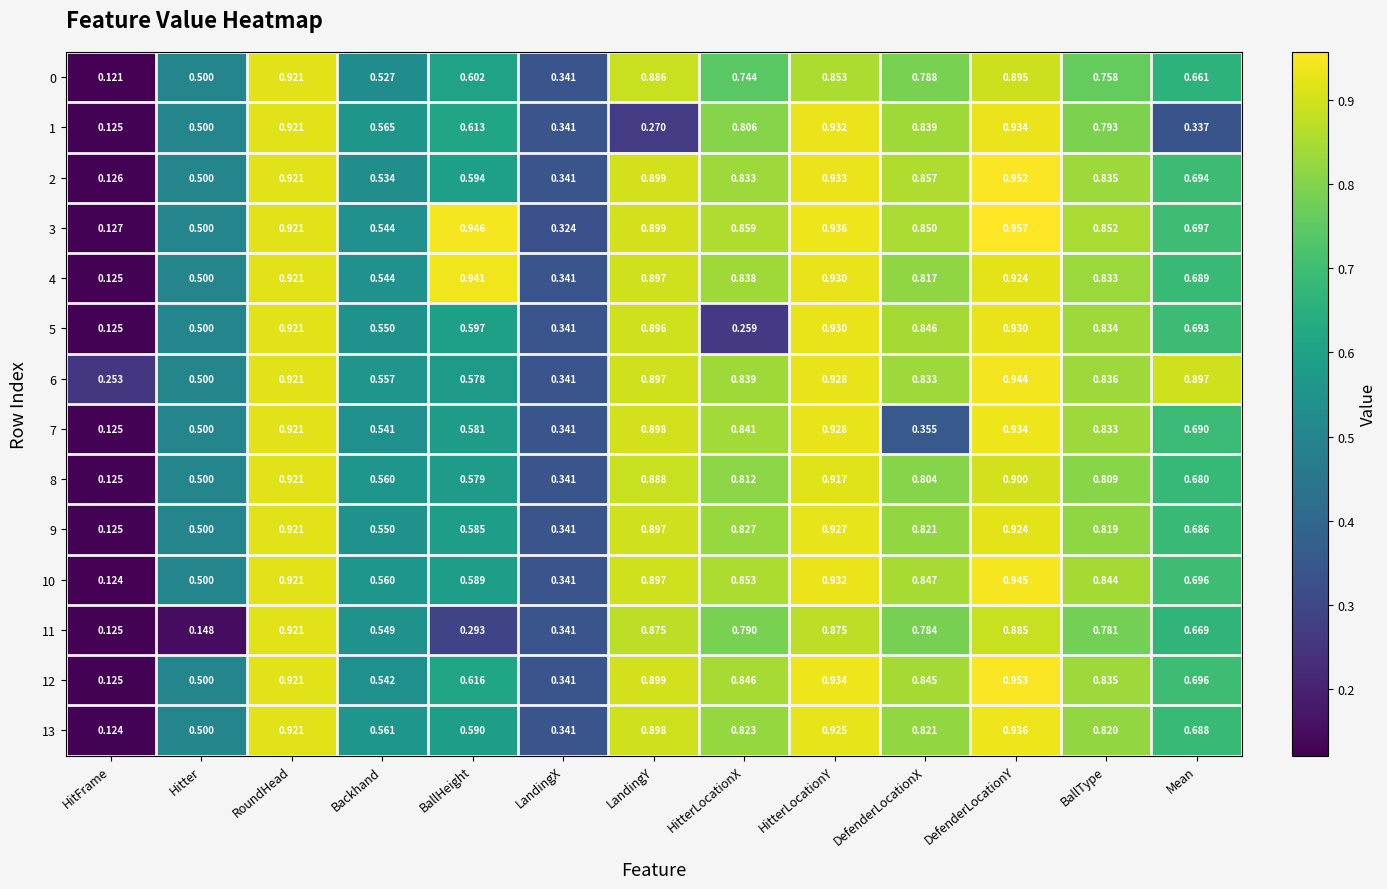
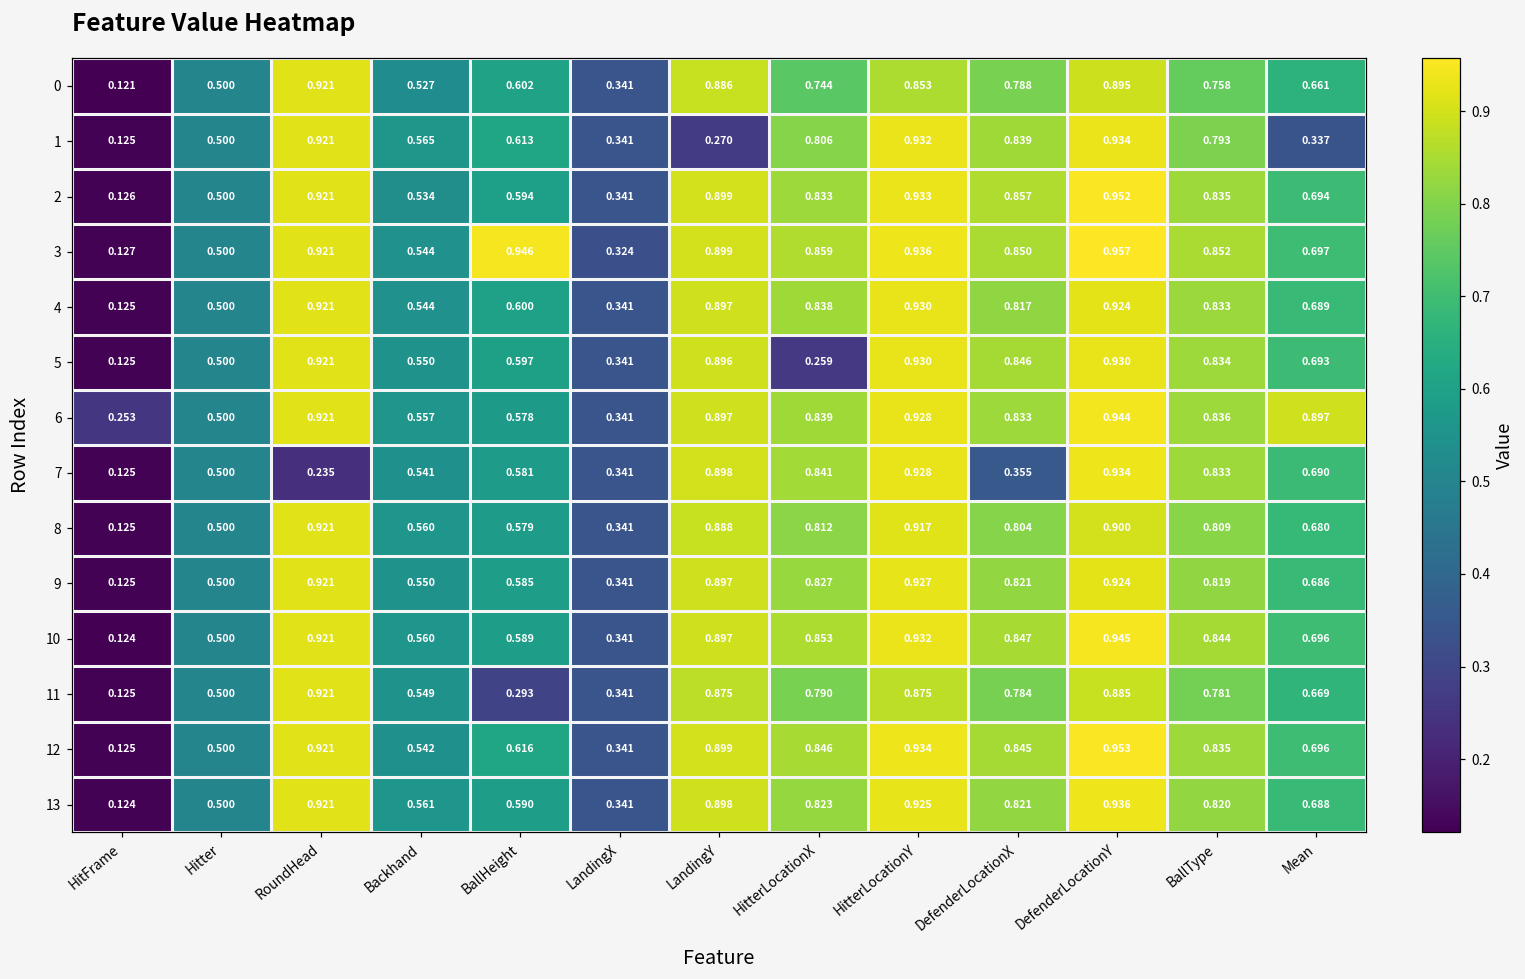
  {
    "0": {
      "HitFrame": 0.121,
      "Hitter": 0.500,
      "RoundHead": 0.921,
      "Backhand": 0.527,
      "BallHeight": 0.602,
      "LandingX": 0.341,
      "LandingY": 0.886,
      "HitterLocationX": 0.744,
      "HitterLocationY": 0.853,
      "DefenderLocationX": 0.788,
      "DefenderLocationY": 0.895,
      "BallType": 0.758,
      "Mean": 0.661
    },
    "1": {
      "HitFrame": 0.125,
      "Hitter": 0.500,
      "RoundHead": 0.921,
      "Backhand": 0.565,
      "BallHeight": 0.613,
      "LandingX": 0.341,
      "LandingY": 0.270,
      "HitterLocationX": 0.806,
      "HitterLocationY": 0.932,
      "DefenderLocationX": 0.839,
      "DefenderLocationY": 0.934,
      "BallType": 0.793,
      "Mean": 0.337
    },
    "2": {
      "HitFrame": 0.126,
      "Hitter": 0.500,
      "RoundHead": 0.921,
      "Backhand": 0.534,
      "BallHeight": 0.594,
      "LandingX": 0.341,
      "LandingY": 0.899,
      "HitterLocationX": 0.833,
      "HitterLocationY": 0.933,
      "DefenderLocationX": 0.857,
      "DefenderLocationY": 0.952,
      "BallType": 0.835,
      "Mean": 0.694
    },
    "3": {
      "HitFrame": 0.127,
      "Hitter": 0.500,
      "RoundHead": 0.921,
      "Backhand": 0.544,
      "BallHeight": 0.946,
      "LandingX": 0.324,
      "LandingY": 0.899,
      "HitterLocationX": 0.859,
      "HitterLocationY": 0.936,
      "DefenderLocationX": 0.850,
      "DefenderLocationY": 0.957,
      "BallType": 0.852,
      "Mean": 0.697
    },
    "4": {
      "HitFrame": 0.125,
      "Hitter": 0.500,
      "RoundHead": 0.921,
      "Backhand": 0.544,
-     "BallHeight": 0.941,
+     "BallHeight": 0.600,
      "LandingX": 0.341,
      "LandingY": 0.897,
      "HitterLocationX": 0.838,
      "HitterLocationY": 0.930,
      "DefenderLocationX": 0.817,
      "DefenderLocationY": 0.924,
      "BallType": 0.833,
      "Mean": 0.689
    },
    "5": {
      "HitFrame": 0.125,
      "Hitter": 0.500,
      "RoundHead": 0.921,
      "Backhand": 0.550,
      "BallHeight": 0.597,
      "LandingX": 0.341,
      "LandingY": 0.896,
      "HitterLocationX": 0.259,
      "HitterLocationY": 0.930,
      "DefenderLocationX": 0.846,
      "DefenderLocationY": 0.930,
      "BallType": 0.834,
      "Mean": 0.693
    },
    "6": {
      "HitFrame": 0.253,
      "Hitter": 0.500,
      "RoundHead": 0.921,
      "Backhand": 0.557,
      "BallHeight": 0.578,
      "LandingX": 0.341,
      "LandingY": 0.897,
      "HitterLocationX": 0.839,
      "HitterLocationY": 0.928,
      "DefenderLocationX": 0.833,
      "DefenderLocationY": 0.944,
      "BallType": 0.836,
      "Mean": 0.897
    },
    "7": {
      "HitFrame": 0.125,
      "Hitter": 0.500,
-     "RoundHead": 0.921,
+     "RoundHead": 0.235,
      "Backhand": 0.541,
      "BallHeight": 0.581,
      "LandingX": 0.341,
      "LandingY": 0.898,
      "HitterLocationX": 0.841,
      "HitterLocationY": 0.928,
      "DefenderLocationX": 0.355,
      "DefenderLocationY": 0.934,
      "BallType": 0.833,
      "Mean": 0.690
    },
    "8": {
      "HitFrame": 0.125,
      "Hitter": 0.500,
      "RoundHead": 0.921,
      "Backhand": 0.560,
      "BallHeight": 0.579,
      "LandingX": 0.341,
      "LandingY": 0.888,
      "HitterLocationX": 0.812,
      "HitterLocationY": 0.917,
      "DefenderLocationX": 0.804,
      "DefenderLocationY": 0.900,
      "BallType": 0.809,
      "Mean": 0.680
    },
    "9": {
      "HitFrame": 0.125,
      "Hitter": 0.500,
      "RoundHead": 0.921,
      "Backhand": 0.550,
      "BallHeight": 0.585,
      "LandingX": 0.341,
      "LandingY": 0.897,
      "HitterLocationX": 0.827,
      "HitterLocationY": 0.927,
      "DefenderLocationX": 0.821,
      "DefenderLocationY": 0.924,
      "BallType": 0.819,
      "Mean": 0.686
    },
    "10": {
      "HitFrame": 0.124,
      "Hitter": 0.500,
      "RoundHead": 0.921,
      "Backhand": 0.560,
      "BallHeight": 0.589,
      "LandingX": 0.341,
      "LandingY": 0.897,
      "HitterLocationX": 0.853,
      "HitterLocationY": 0.932,
      "DefenderLocationX": 0.847,
      "DefenderLocationY": 0.945,
      "BallType": 0.844,
      "Mean": 0.696
    },
    "11": {
      "HitFrame": 0.125,
-     "Hitter": 0.148,
+     "Hitter": 0.500,
      "RoundHead": 0.921,
      "Backhand": 0.549,
      "BallHeight": 0.293,
      "LandingX": 0.341,
      "LandingY": 0.875,
      "HitterLocationX": 0.790,
      "HitterLocationY": 0.875,
      "DefenderLocationX": 0.784,
      "DefenderLocationY": 0.885,
      "BallType": 0.781,
      "Mean": 0.669
    },
    "12": {
      "HitFrame": 0.125,
      "Hitter": 0.500,
      "RoundHead": 0.921,
      "Backhand": 0.542,
      "BallHeight": 0.616,
      "LandingX": 0.341,
      "LandingY": 0.899,
      "HitterLocationX": 0.846,
      "HitterLocationY": 0.934,
      "DefenderLocationX": 0.845,
      "DefenderLocationY": 0.953,
      "BallType": 0.835,
      "Mean": 0.696
    },
    "13": {
      "HitFrame": 0.124,
      "Hitter": 0.500,
      "RoundHead": 0.921,
      "Backhand": 0.561,
      "BallHeight": 0.590,
      "LandingX": 0.341,
      "LandingY": 0.898,
      "HitterLocationX": 0.823,
      "HitterLocationY": 0.925,
      "DefenderLocationX": 0.821,
      "DefenderLocationY": 0.936,
      "BallType": 0.820,
      "Mean": 0.688
    }
  }
